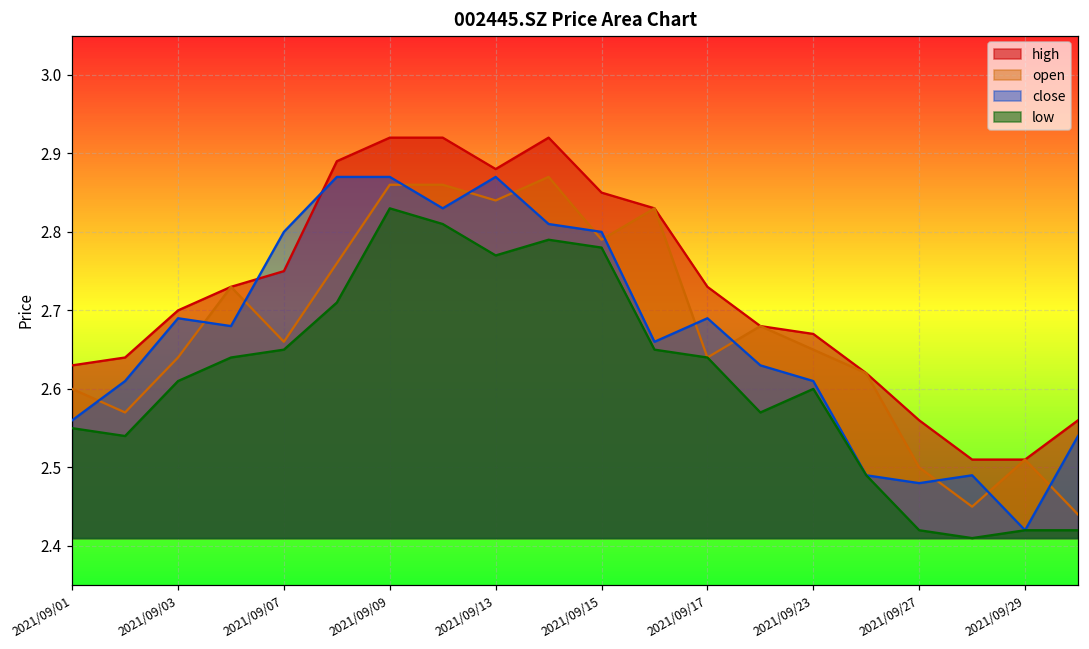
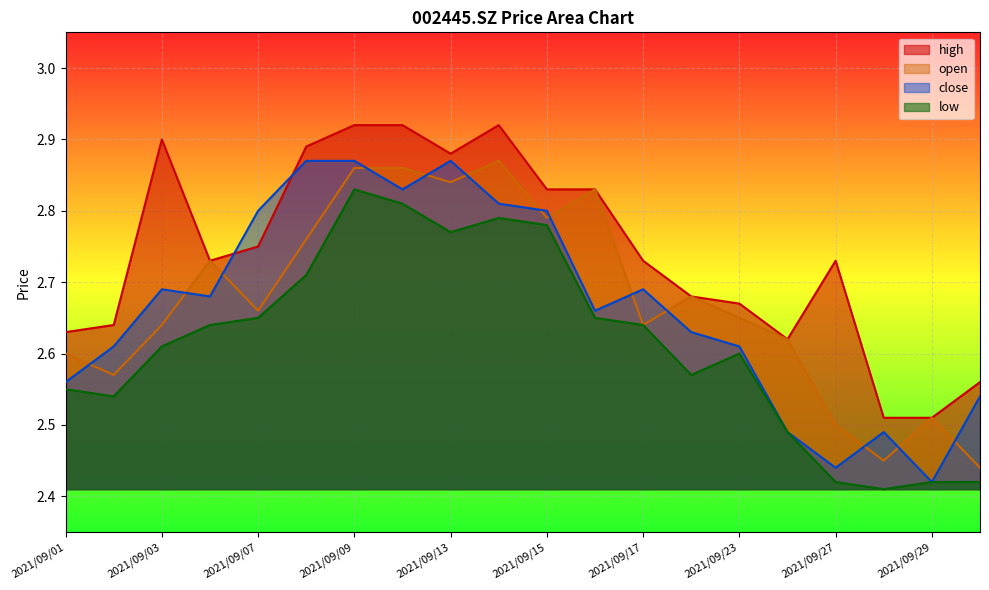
  {
    "high": {
      "2021/09/01": 2.63,
-     "2021/09/03": 2.7,
+     "2021/09/03": 2.9,
      "2021/09/07": 2.75,
      "2021/09/09": 2.92,
      "2021/09/13": 2.88,
-     "2021/09/15": 2.85,
+     "2021/09/15": 2.83,
      "2021/09/17": 2.73,
      "2021/09/23": 2.67,
-     "2021/09/27": 2.56
+     "2021/09/27": 2.73
    },
    "open": {
      "2021/09/01": 2.60,
      "2021/09/03": 2.64,
      "2021/09/07": 2.66,
      "2021/09/09": 2.86,
      "2021/09/13": 2.84,
      "2021/09/15": 2.79,
      "2021/09/23": 2.65,
      "2021/09/27": 2.50
    },
    "close": {
      "2021/09/01": 2.56,
      "2021/09/03": 2.69,
      "2021/09/07": 2.80,
      "2021/09/09": 2.87,
      "2021/09/13": 2.87,
      "2021/09/15": 2.80,
      "2021/09/17": 2.69,
      "2021/09/23": 2.61,
-     "2021/09/27": 2.48
+     "2021/09/27": 2.44
    },
    "low": {
      "2021/09/01": 2.55,
      "2021/09/03": 2.61,
      "2021/09/07": 2.65,
      "2021/09/09": 2.83,
      "2021/09/13": 2.77,
      "2021/09/15": 2.78,
      "2021/09/23": 2.60,
      "2021/09/27": 2.42
    }
  }
